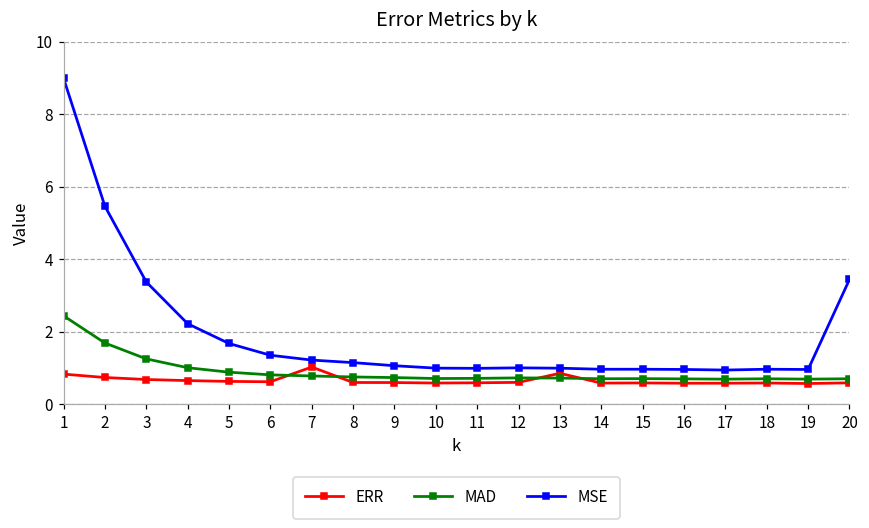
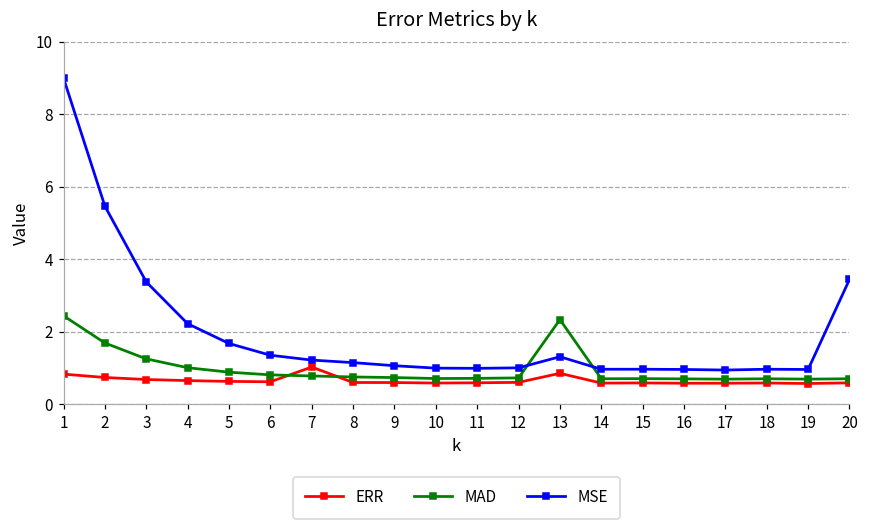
  {
    "ERR": {
      "1": 0.8,
      "2": 0.7,
      "3": 0.7,
      "4": 0.7,
      "5": 0.6,
      "6": 0.6,
      "7": 1.0,
      "8": 0.6,
      "9": 0.6,
      "10": 0.6,
      "11": 0.6,
      "12": 0.6,
      "13": 0.9,
      "14": 0.6,
      "15": 0.6,
      "16": 0.6,
      "17": 0.6,
      "18": 0.6,
      "19": 0.6,
      "20": 0.6
    },
    "MAD": {
      "1": 2.4,
      "2": 1.7,
      "3": 1.3,
      "4": 1.0,
      "5": 0.9,
      "6": 0.8,
      "7": 0.8,
      "8": 0.8,
      "9": 0.7,
      "10": 0.7,
      "11": 0.7,
      "12": 0.7,
-     "13": 0.7,
+     "13": 2.3,
      "14": 0.7,
      "15": 0.7,
      "16": 0.7,
      "17": 0.7,
      "18": 0.7,
      "19": 0.7,
      "20": 0.7
    },
    "MSE": {
      "1": 9.0,
      "2": 5.5,
      "3": 3.4,
      "4": 2.2,
      "5": 1.7,
      "6": 1.4,
      "7": 1.2,
      "8": 1.1,
      "9": 1.1,
      "10": 1.0,
      "11": 1.0,
      "12": 1.0,
-     "13": 1.0,
+     "13": 1.3,
      "14": 1.0,
      "15": 1.0,
      "16": 1.0,
      "17": 0.9,
      "18": 1.0,
      "19": 1.0,
      "20": 3.4
    }
  }
